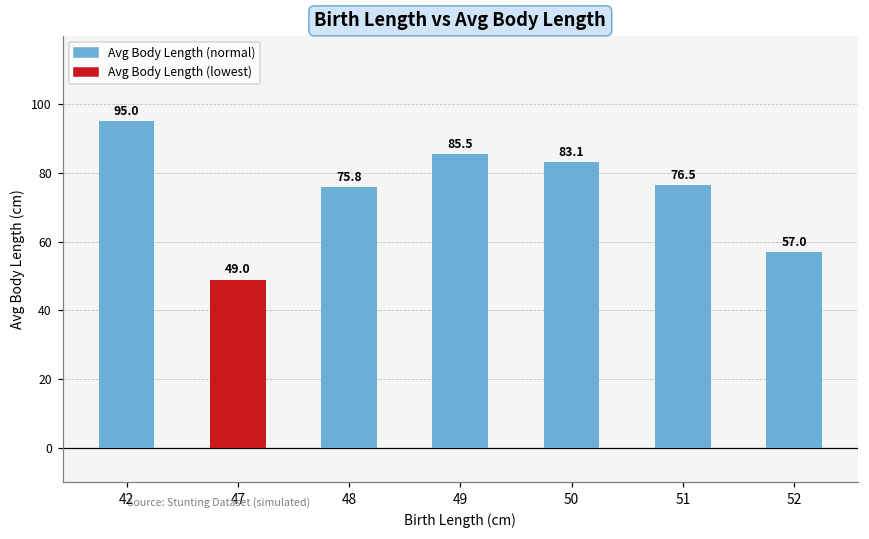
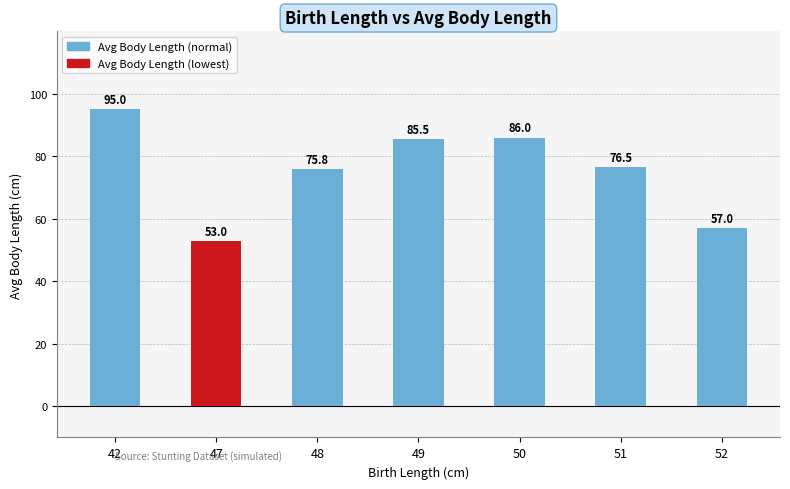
  {
    "42": 95.0,
-   "47": 49.0,
+   "47": 53.0,
    "48": 75.8,
    "49": 85.5,
-   "50": 83.1,
+   "50": 86.0,
    "51": 76.5,
    "52": 57.0
  }
